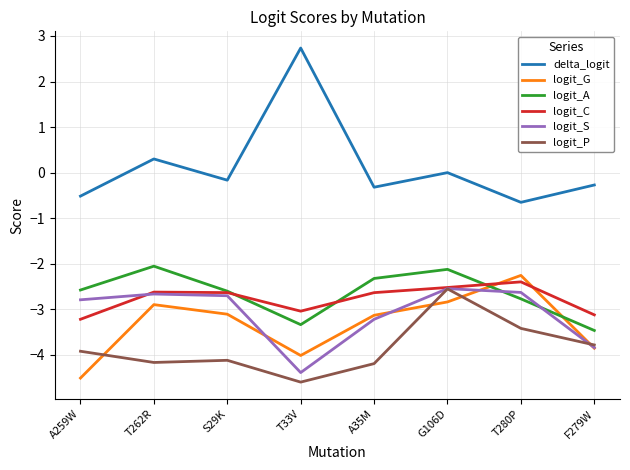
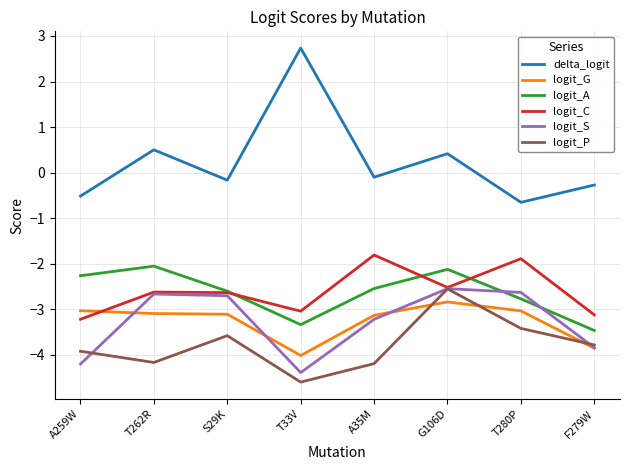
  {
    "delta_logit": {
      "A259W": -0.5,
-     "T262R": 0.3,
+     "T262R": 0.5,
      "S29K": -0.2,
      "T33V": 2.7,
-     "A35M": -0.3,
-     "G106D": 0.0,
+     "A35M": -0.1,
+     "G106D": 0.4,
      "T280P": -0.7,
      "F279W": -0.3
    },
    "logit_G": {
-     "A259W": -4.5,
-     "T262R": -2.9,
+     "A259W": -3.0,
+     "T262R": -3.1,
      "S29K": -3.1,
      "T33V": -4.0,
      "A35M": -3.1,
      "G106D": -2.8,
-     "T280P": -2.3
+     "T280P": -3.0
    },
    "logit_A": {
-     "A259W": -2.6,
+     "A259W": -2.3,
      "T262R": -2.1,
      "T33V": -3.3,
-     "A35M": -2.3,
+     "A35M": -2.5,
      "G106D": -2.1,
      "T280P": -2.8,
      "F279W": -3.5
    },
    "logit_C": {
      "A259W": -3.2,
      "T33V": -3.0,
-     "A35M": -2.6,
-     "T280P": -2.4,
+     "A35M": -1.8,
+     "T280P": -1.9,
      "F279W": -3.1
    },
    "logit_S": {
-     "A259W": -2.8,
+     "A259W": -4.2,
      "S29K": -2.7,
      "T33V": -4.4,
      "A35M": -3.2,
      "T280P": -2.6
    },
    "logit_P": {
      "A259W": -3.9,
      "T262R": -4.2,
-     "S29K": -4.1,
+     "S29K": -3.6,
      "T33V": -4.6,
      "A35M": -4.2,
      "T280P": -3.4,
      "F279W": -3.8
    }
  }
